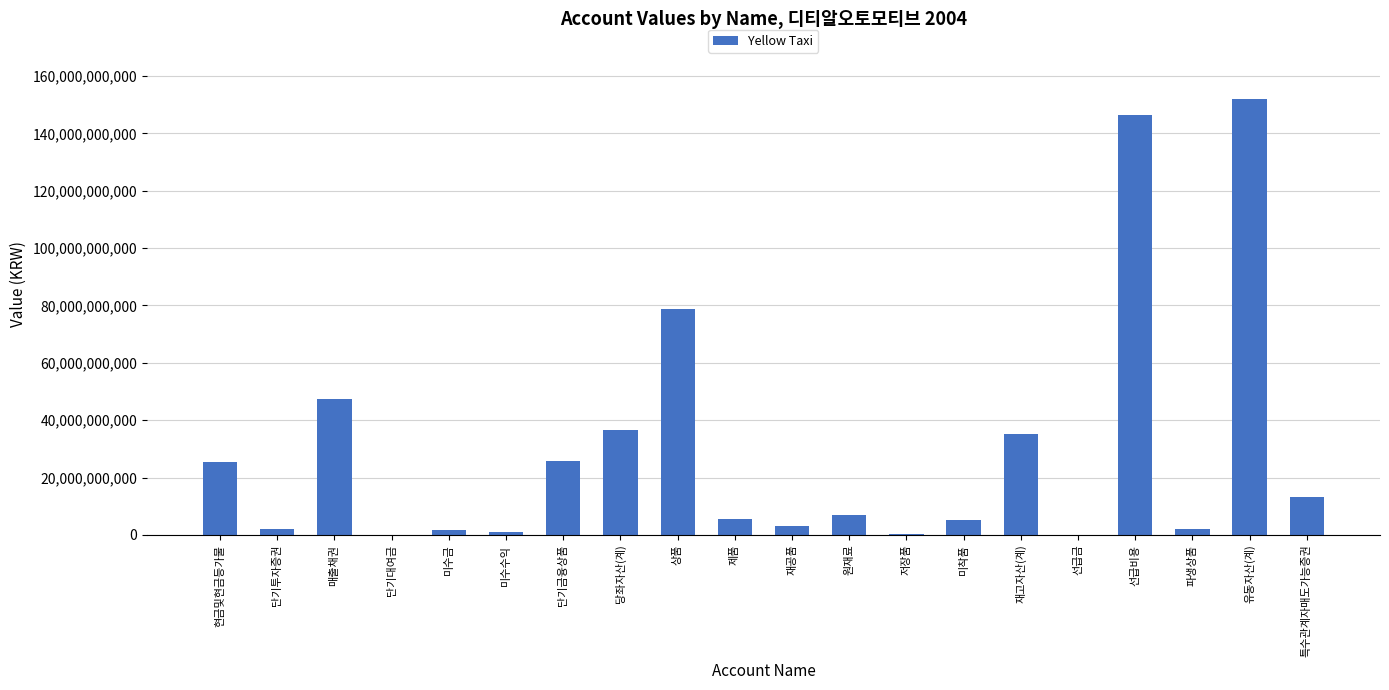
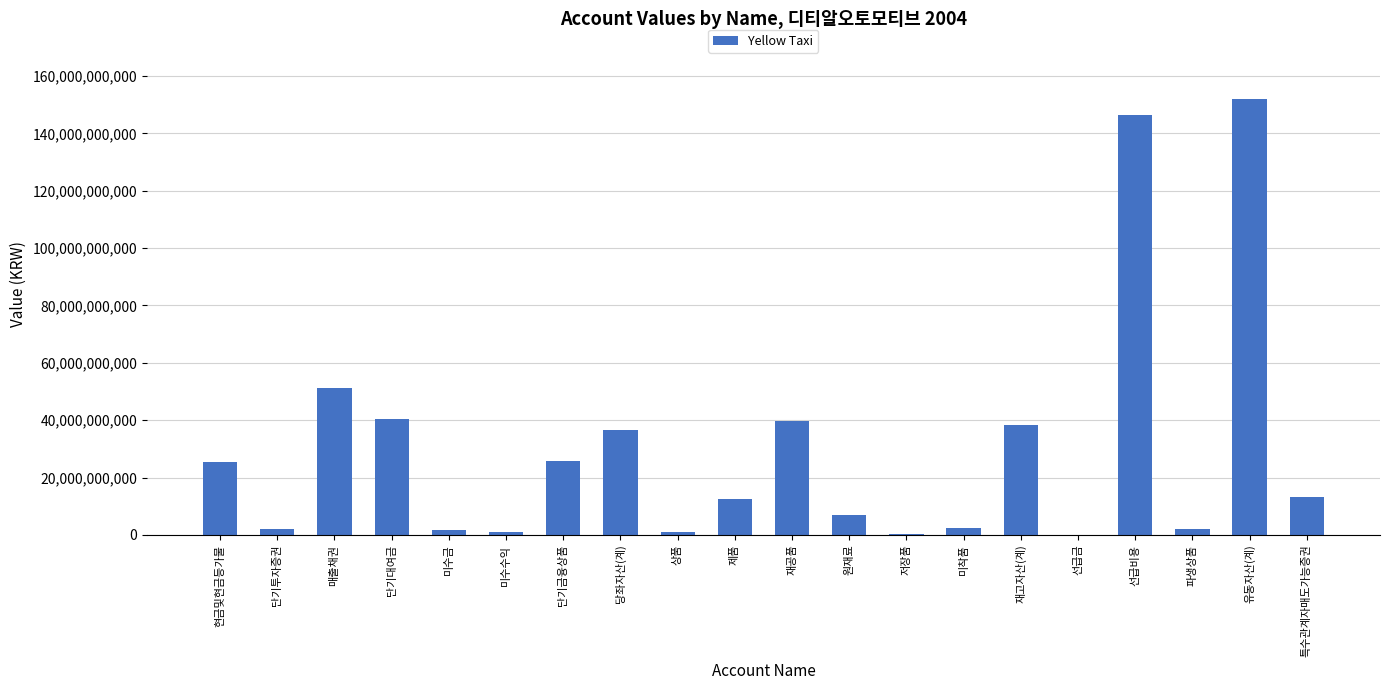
  {
    "현금및현금등가물": "26,000,000,000",
    "단기투자증권": "2,000,000,000",
-   "매출채권": "47,000,000,000",
-   "단기대여금": "0",
+   "매출채권": "51,000,000,000",
+   "단기대여금": "40,000,000,000",
    "미수금": "2,000,000,000",
    "미수수익": "1,000,000,000",
    "단기금융상품": "26,000,000,000",
    "당좌자산(계)": "37,000,000,000",
-   "상품": "79,000,000,000",
-   "제품": "6,000,000,000",
-   "재공품": "3,000,000,000",
+   "상품": "1,000,000,000",
+   "제품": "13,000,000,000",
+   "재공품": "40,000,000,000",
    "원재료": "7,000,000,000",
-   "미착품": "5,000,000,000",
-   "재고자산(계)": "35,000,000,000",
+   "미착품": "2,000,000,000",
+   "재고자산(계)": "38,000,000,000",
    "선급비용": "146,000,000,000",
    "파생상품": "2,000,000,000",
    "유동자산(계)": "152,000,000,000",
    "특수관계자매도가능증권": "13,000,000,000"
  }
